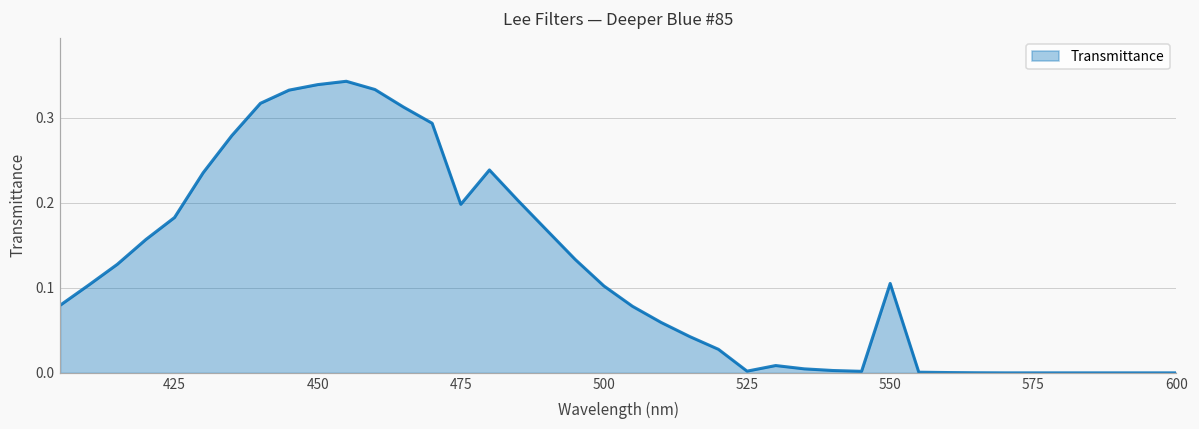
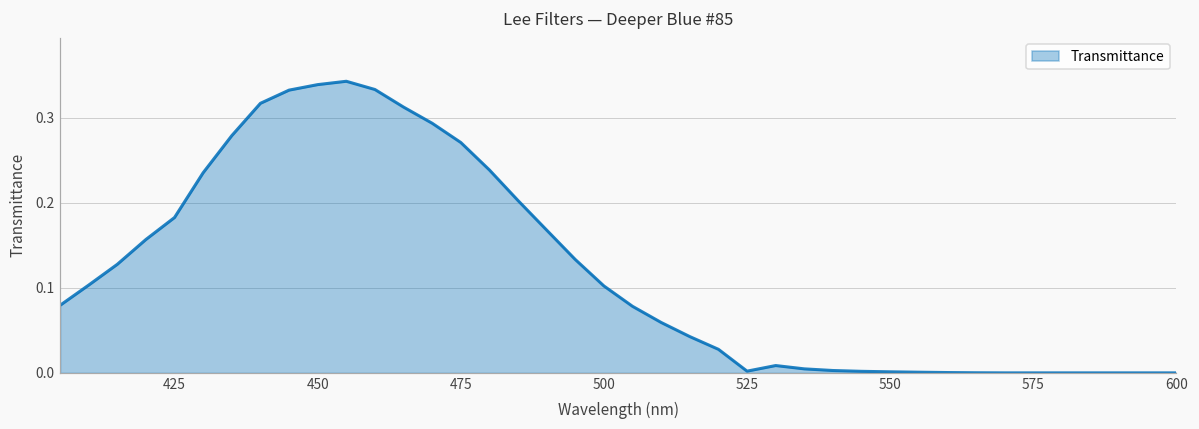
  {
    "425": 0.18,
    "450": 0.34,
-   "475": 0.20,
+   "475": 0.27,
    "500": 0.10,
    "525": 0.00,
-   "550": 0.11,
+   "550": 0.00,
    "575": 0.00,
    "600": 0.00
  }
